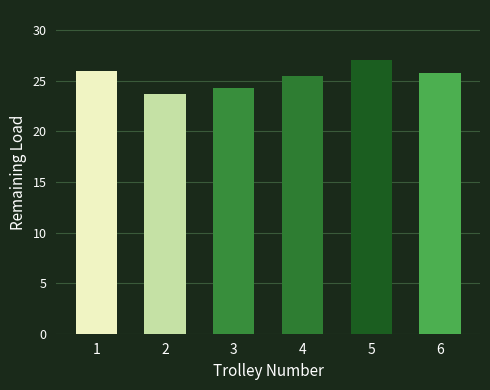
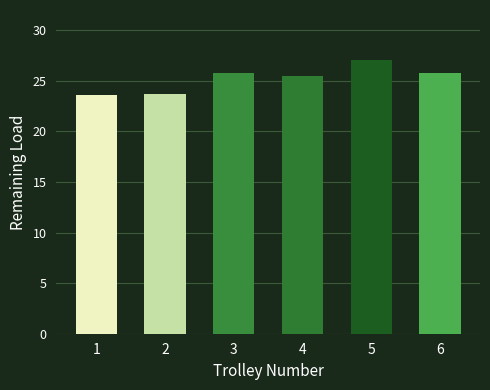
  {
-   "1": 25.9,
+   "1": 23.6,
    "2": 23.7,
-   "3": 24.3,
+   "3": 25.8,
    "4": 25.5,
    "5": 27.1,
    "6": 25.8
  }
